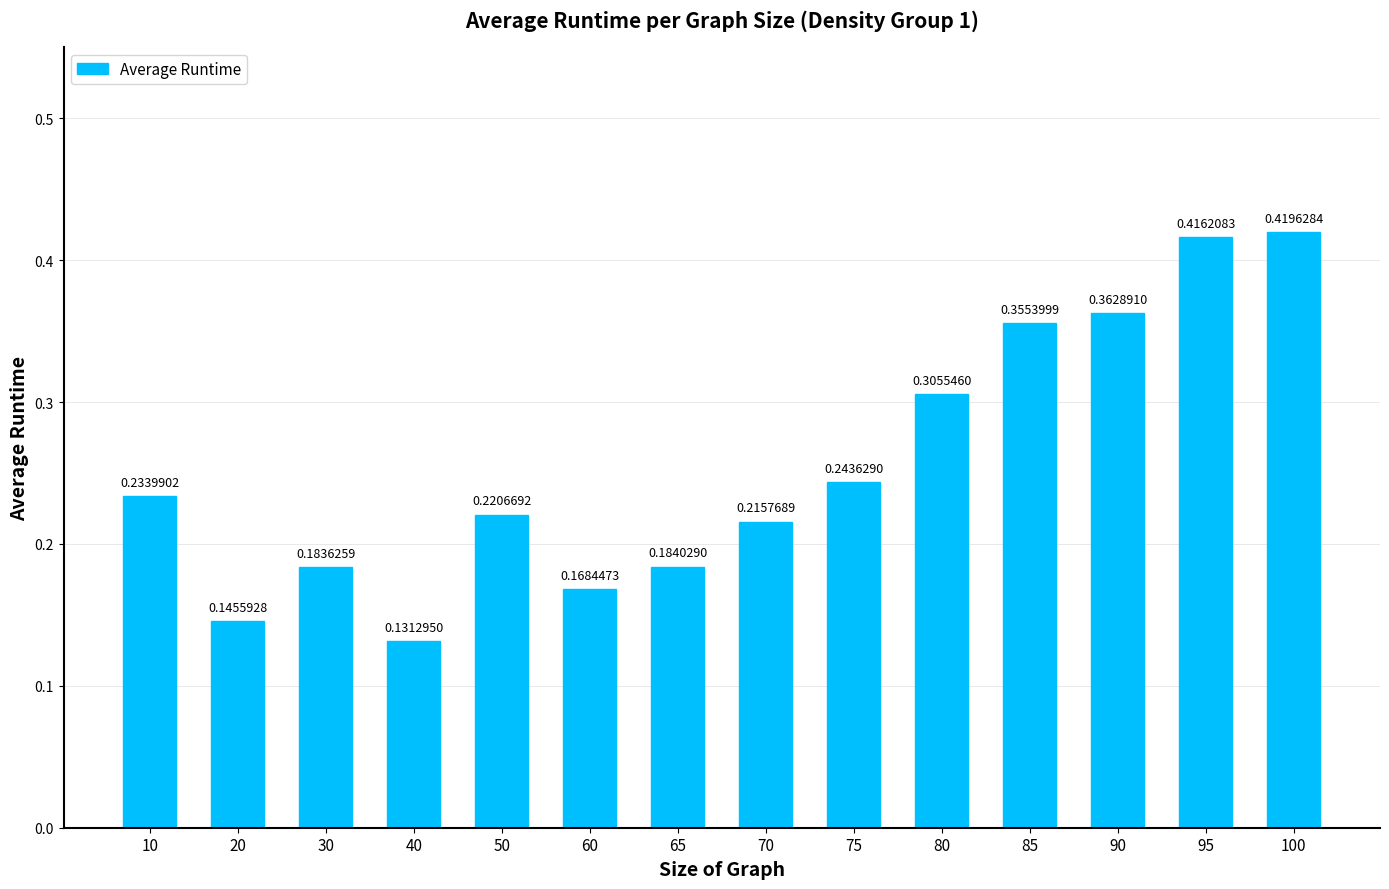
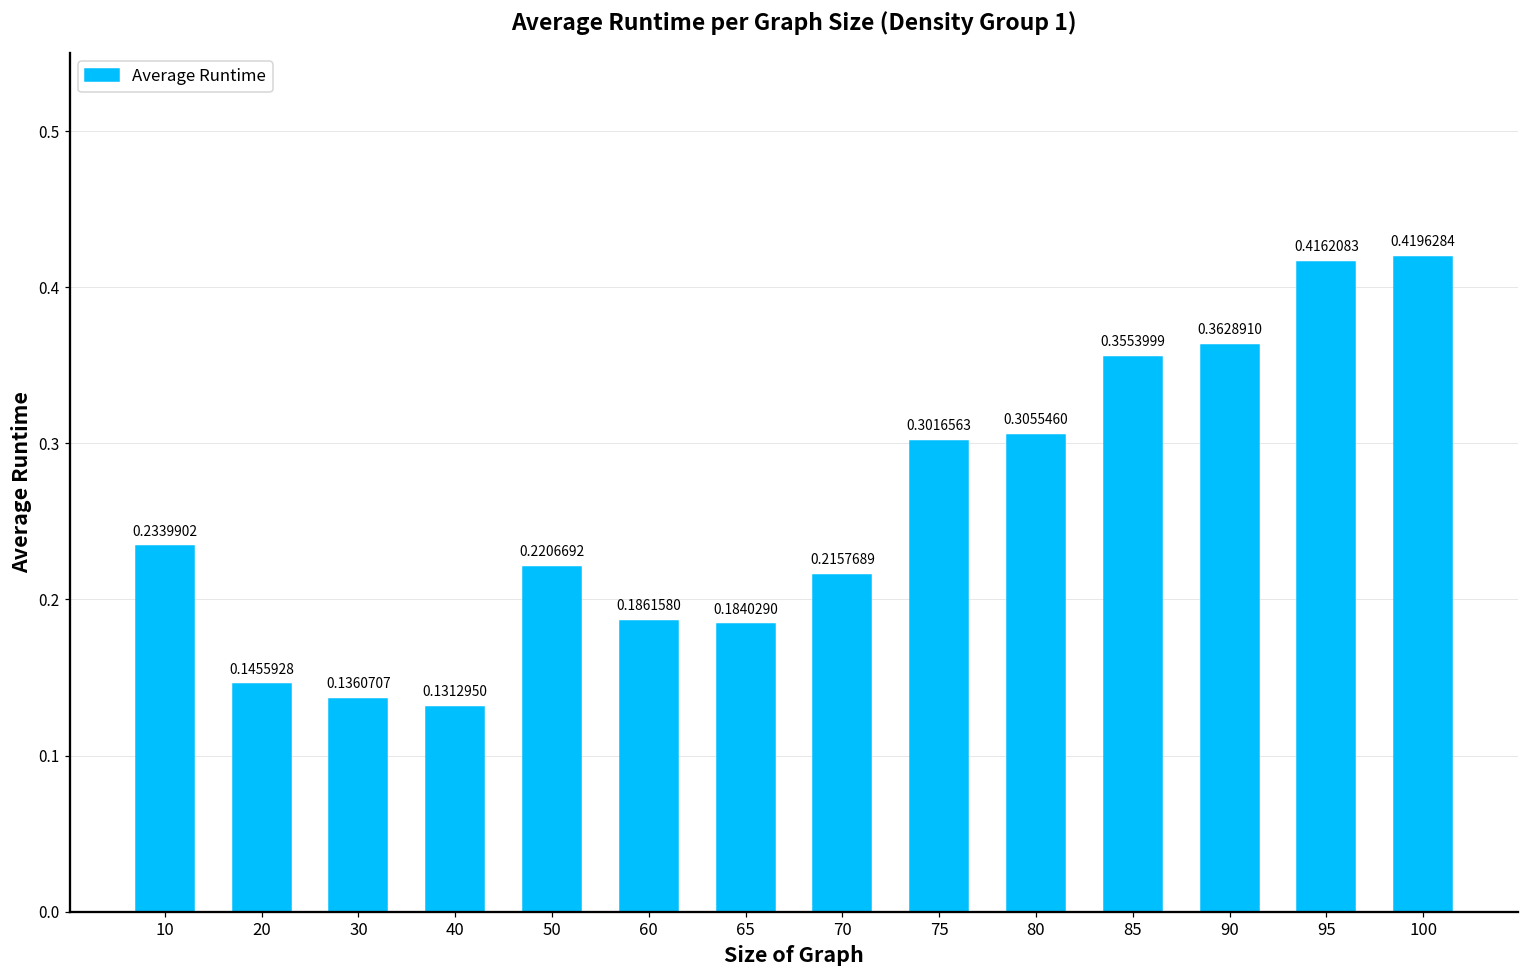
  {
    "10": 0.2339902,
    "20": 0.1455928,
-   "30": 0.1836259,
+   "30": 0.1360707,
    "40": 0.1312950,
    "50": 0.2206692,
-   "60": 0.1684473,
+   "60": 0.1861580,
    "65": 0.1840290,
    "70": 0.2157689,
-   "75": 0.2436290,
+   "75": 0.3016563,
    "80": 0.3055460,
    "85": 0.3553999,
    "90": 0.3628910,
    "95": 0.4162083,
    "100": 0.4196284
  }
